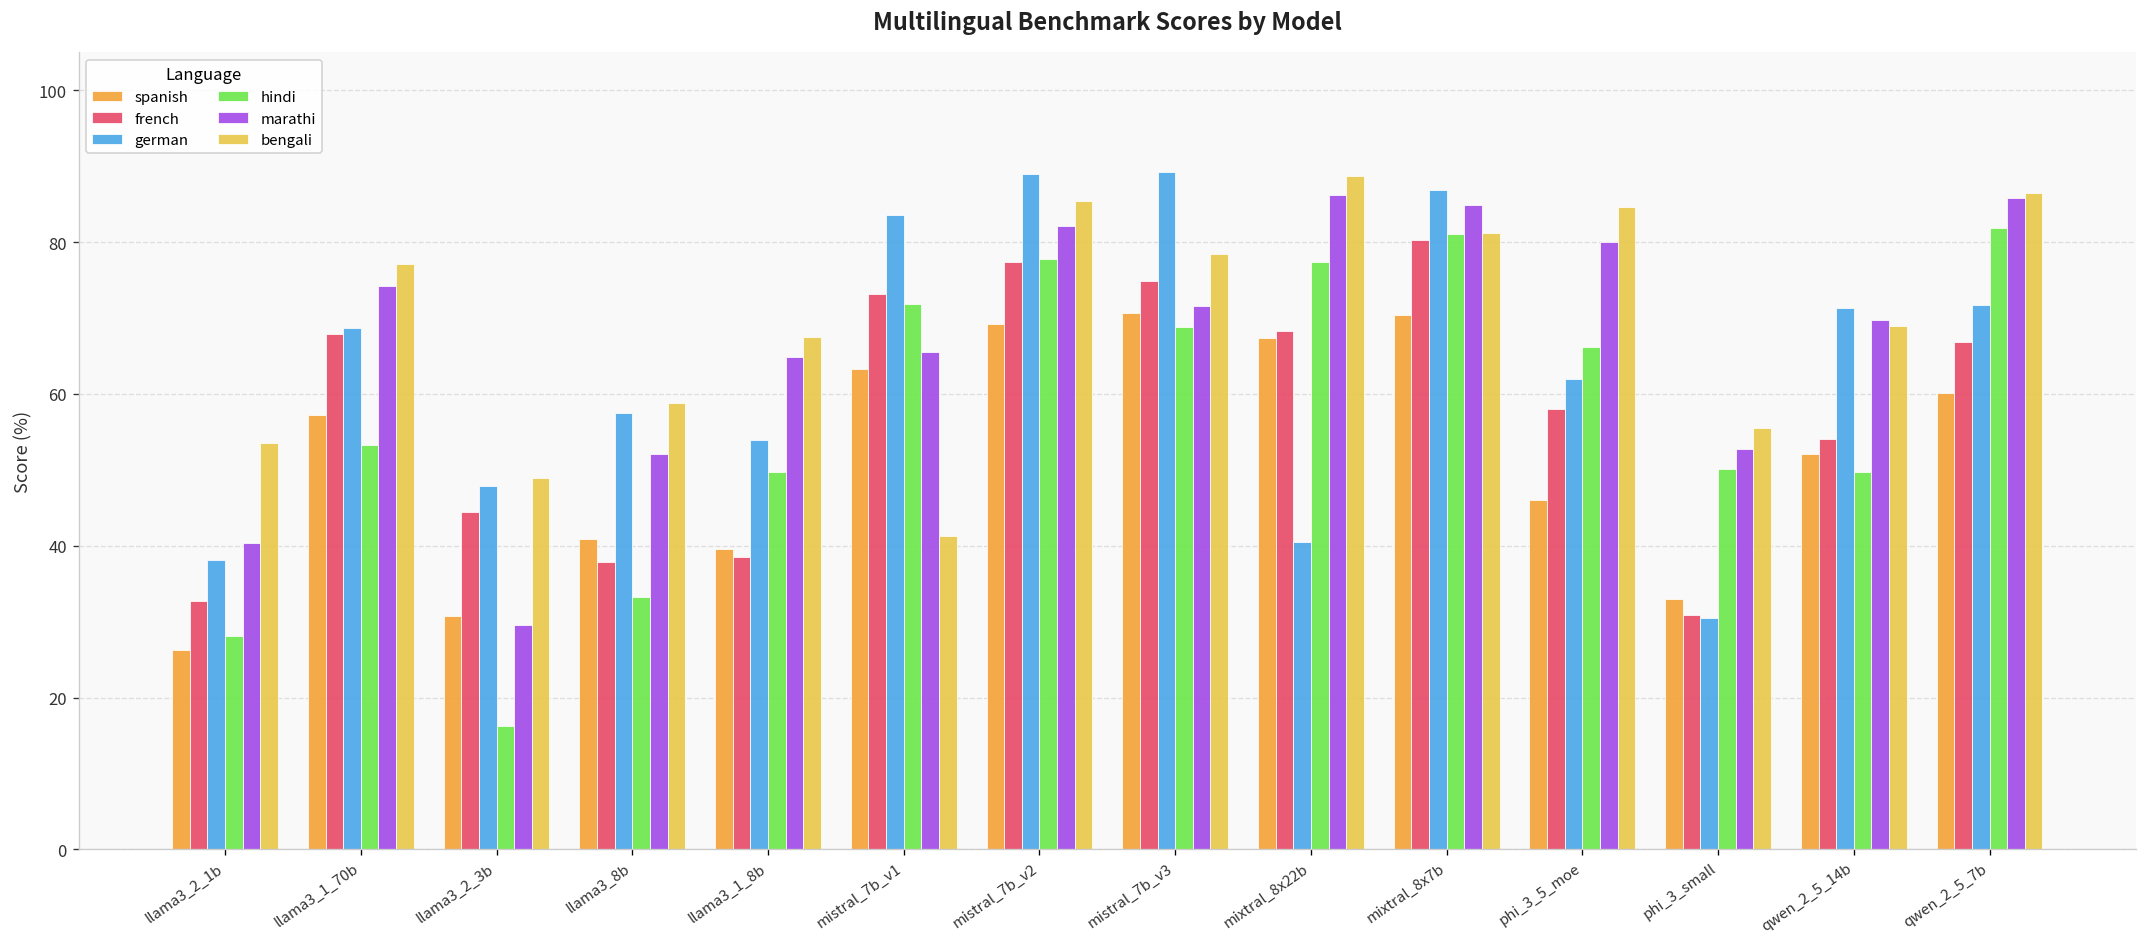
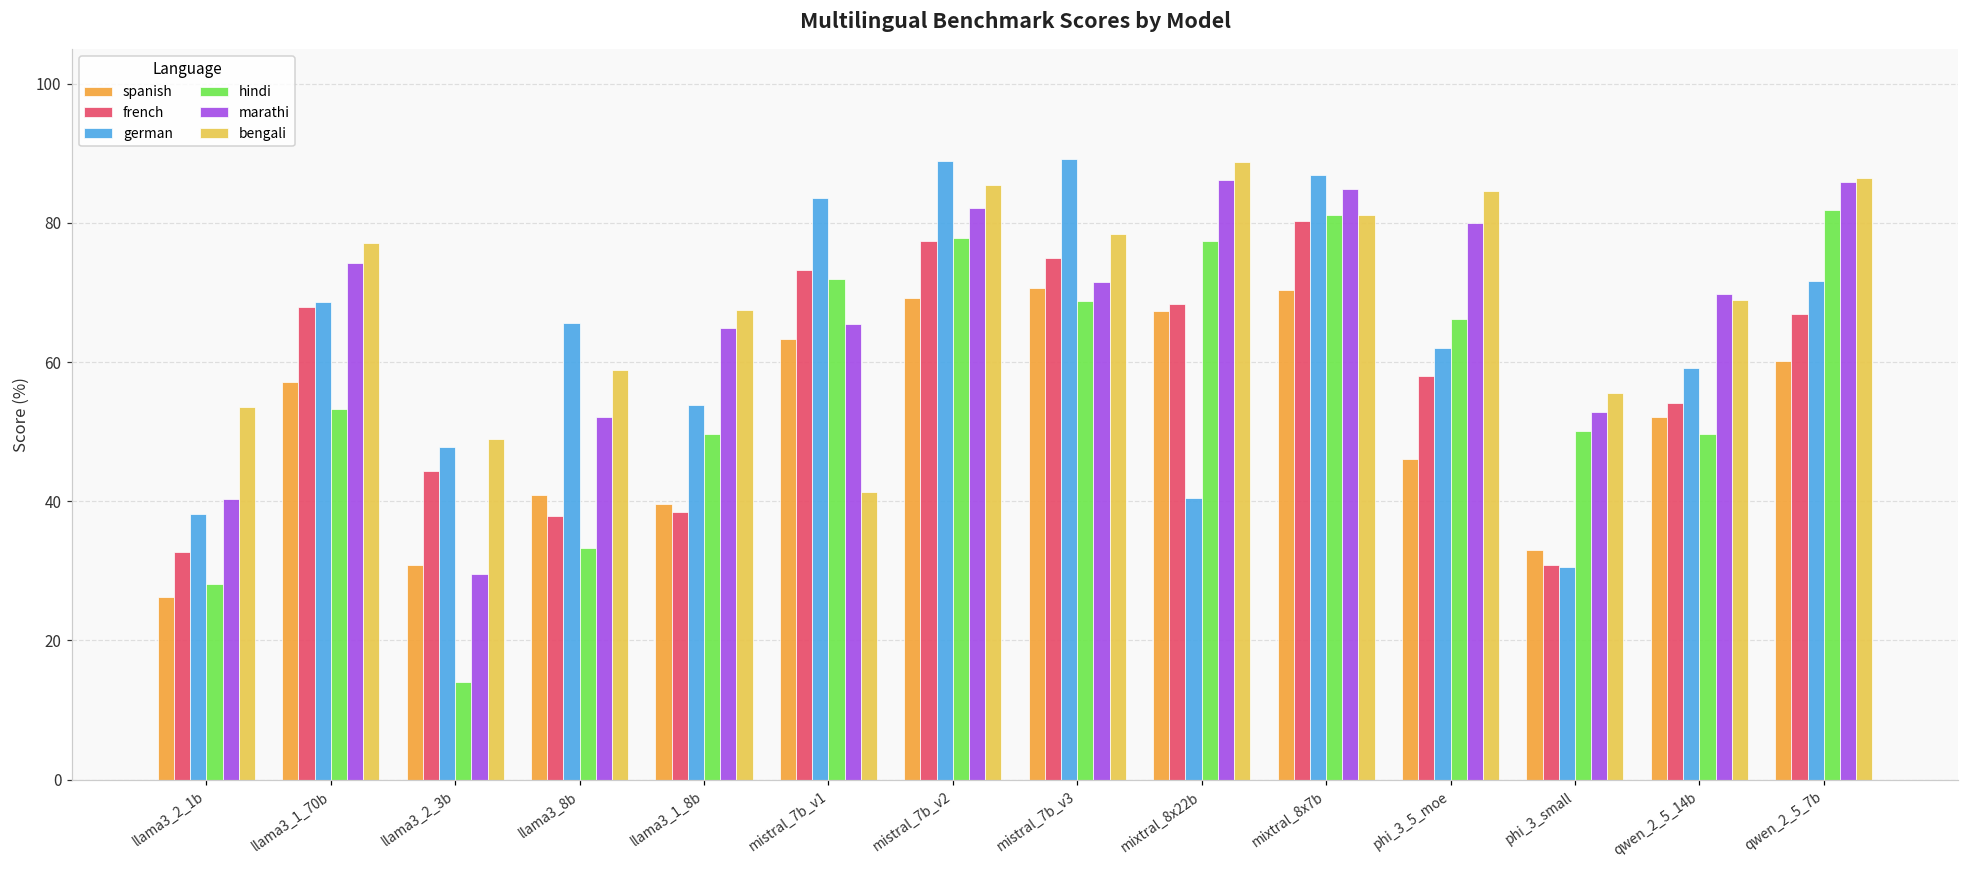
  {
    "french": {
      "llama3_2_1b": 33,
      "llama3_1_70b": 68,
      "llama3_2_3b": 44,
      "llama3_8b": 38,
      "llama3_1_8b": 39,
      "mistral_7b_v1": 73,
      "mistral_7b_v2": 77,
      "mistral_7b_v3": 75,
      "mixtral_8x22b": 68,
      "mixtral_8x7b": 80,
      "phi_3_5_moe": 58,
      "phi_3_small": 31,
      "qwen_2_5_14b": 54,
      "qwen_2_5_7b": 67
    },
    "german": {
      "llama3_2_1b": 38,
      "llama3_1_70b": 69,
      "llama3_2_3b": 48,
-     "llama3_8b": 57,
+     "llama3_8b": 66,
      "llama3_1_8b": 54,
      "mistral_7b_v1": 84,
      "mistral_7b_v2": 89,
      "mistral_7b_v3": 89,
      "mixtral_8x22b": 41,
      "mixtral_8x7b": 87,
      "phi_3_5_moe": 62,
      "phi_3_small": 31,
-     "qwen_2_5_14b": 71,
+     "qwen_2_5_14b": 59,
      "qwen_2_5_7b": 72
    },
    "hindi": {
      "llama3_2_1b": 28,
      "llama3_1_70b": 53,
-     "llama3_2_3b": 16,
+     "llama3_2_3b": 14,
      "llama3_8b": 33,
      "llama3_1_8b": 50,
      "mistral_7b_v1": 72,
      "mistral_7b_v2": 78,
      "mistral_7b_v3": 69,
      "mixtral_8x22b": 77,
      "mixtral_8x7b": 81,
      "phi_3_5_moe": 66,
      "phi_3_small": 50,
      "qwen_2_5_14b": 50,
      "qwen_2_5_7b": 82
    },
    "marathi": {
      "llama3_2_1b": 40,
      "llama3_1_70b": 74,
      "llama3_2_3b": 30,
      "llama3_8b": 52,
      "llama3_1_8b": 65,
      "mistral_7b_v1": 65,
      "mistral_7b_v2": 82,
      "mistral_7b_v3": 72,
      "mixtral_8x22b": 86,
      "mixtral_8x7b": 85,
      "phi_3_5_moe": 80,
      "phi_3_small": 53,
      "qwen_2_5_14b": 70,
      "qwen_2_5_7b": 86
    }
  }
